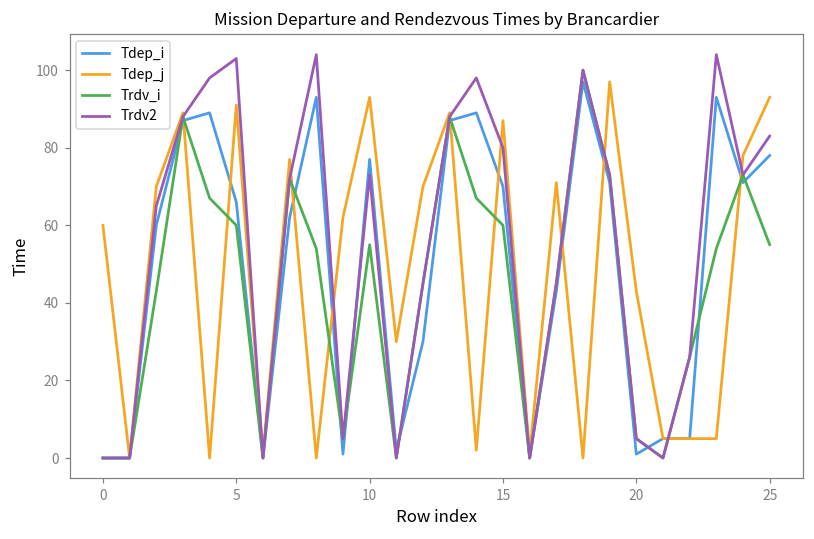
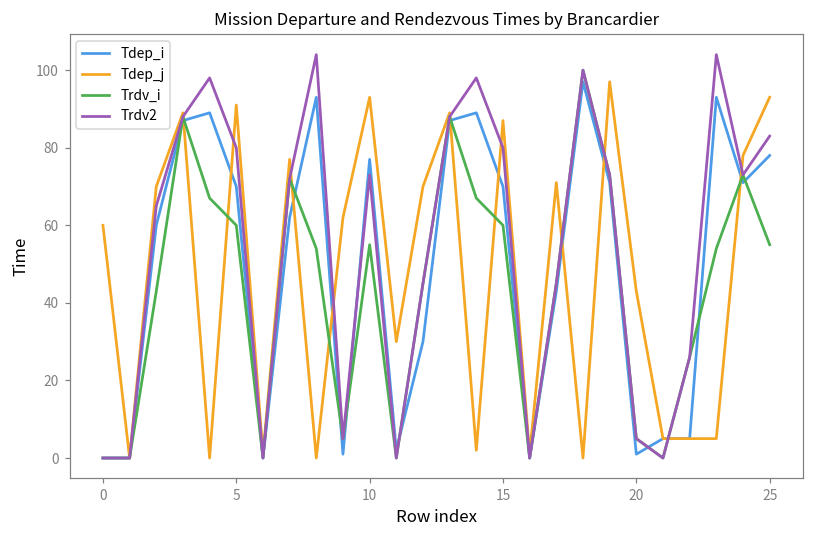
  {
    "Tdep_i": {
-     "5": 66,
+     "5": 70,
      "10": 77,
      "15": 70,
      "20": 1,
      "25": 78
    },
    "Tdep_j": {
      "0": 60,
      "5": 91,
      "10": 93,
      "15": 87,
      "20": 43,
      "25": 93
    },
    "Trdv_i": {
      "5": 60,
      "10": 55,
      "15": 60,
      "25": 55
    },
    "Trdv2": {
-     "5": 103,
+     "5": 80,
      "10": 73,
      "15": 80,
      "25": 83
    }
  }
